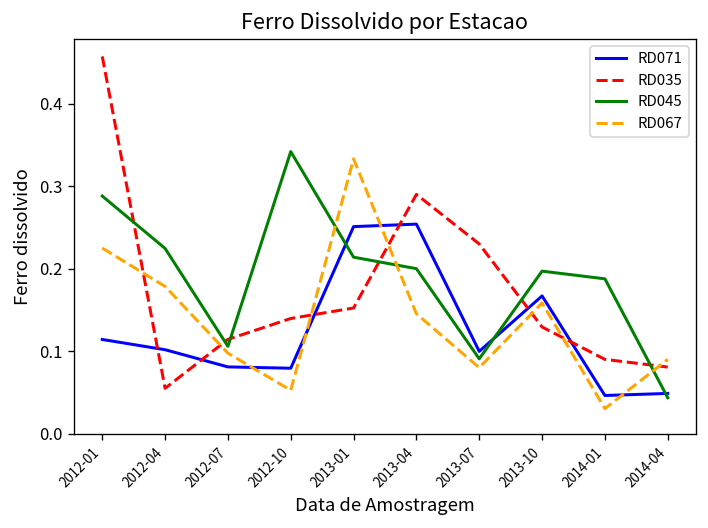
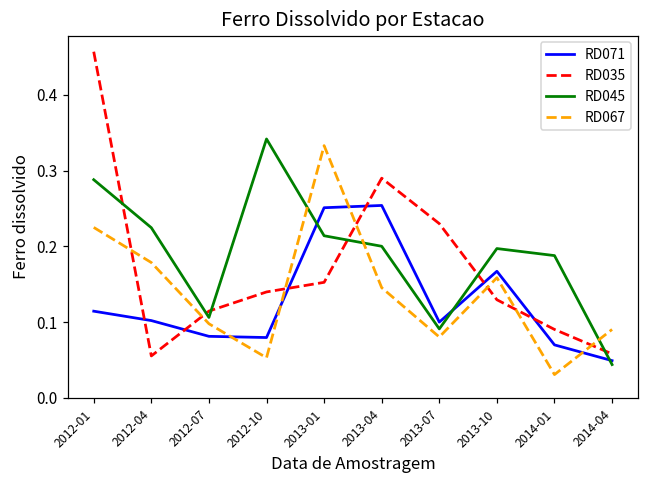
  {
    "RD071": {
      "2012-01": 0.11,
      "2012-04": 0.10,
      "2012-07": 0.08,
      "2012-10": 0.08,
      "2013-01": 0.25,
      "2013-04": 0.25,
      "2013-07": 0.10,
      "2013-10": 0.17,
-     "2014-01": 0.05,
+     "2014-01": 0.07,
      "2014-04": 0.05
    },
    "RD035": {
      "2012-01": 0.46,
      "2012-04": 0.06,
      "2012-07": 0.11,
      "2012-10": 0.14,
      "2013-01": 0.15,
      "2013-04": 0.29,
      "2013-07": 0.23,
      "2013-10": 0.13,
      "2014-01": 0.09,
-     "2014-04": 0.08
+     "2014-04": 0.06
    },
    "RD045": {
      "2012-01": 0.29,
      "2012-04": 0.22,
      "2012-07": 0.11,
      "2012-10": 0.34,
      "2013-01": 0.21,
      "2013-04": 0.20,
      "2013-07": 0.09,
      "2013-10": 0.20,
      "2014-01": 0.19,
      "2014-04": 0.04
    },
    "RD067": {
      "2012-01": 0.23,
      "2012-04": 0.18,
      "2012-07": 0.10,
      "2012-10": 0.05,
      "2013-01": 0.33,
      "2013-04": 0.15,
      "2013-07": 0.08,
      "2013-10": 0.16,
      "2014-01": 0.03,
      "2014-04": 0.09
    }
  }
